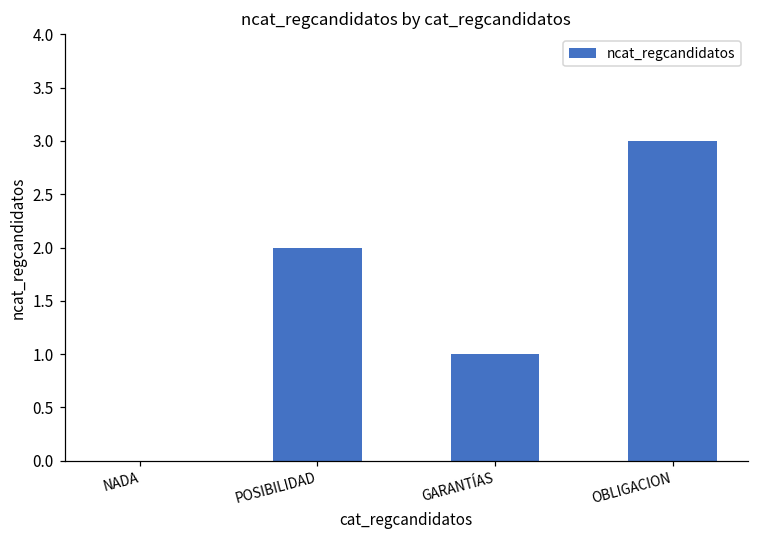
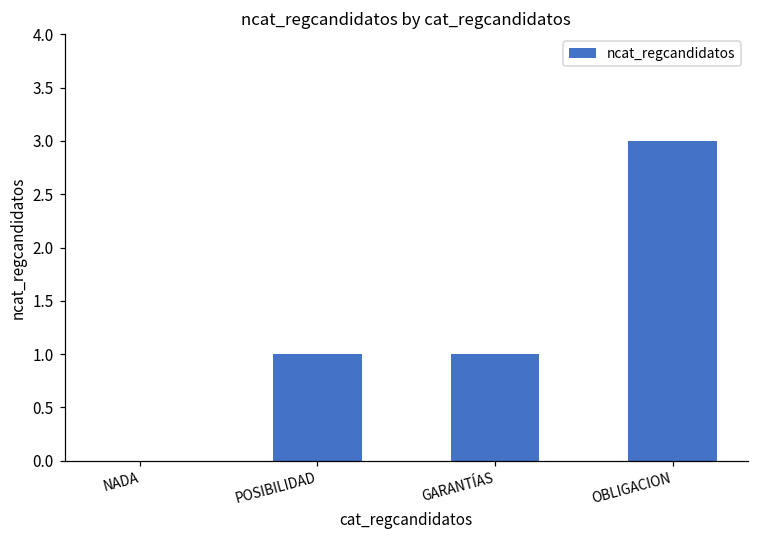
  {
    "NADA": 0,
-   "POSIBILIDAD": 2,
+   "POSIBILIDAD": 1,
    "GARANTÍAS": 1,
    "OBLIGACION": 3
  }
